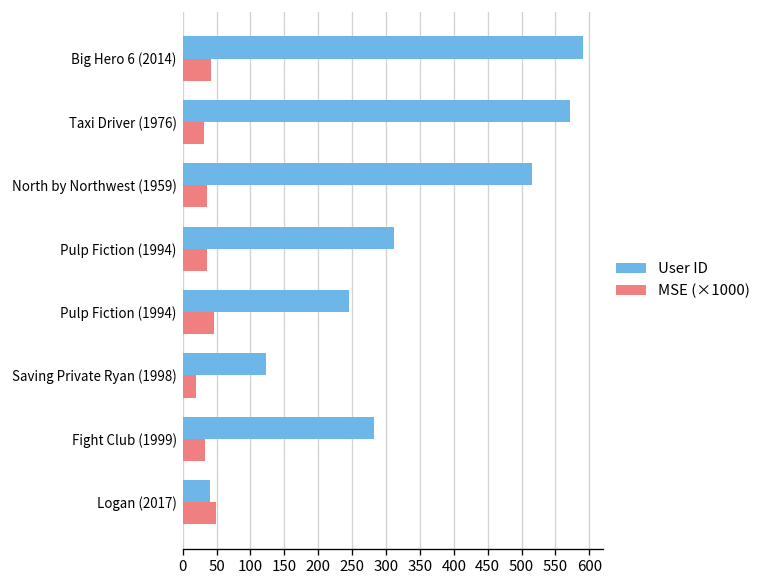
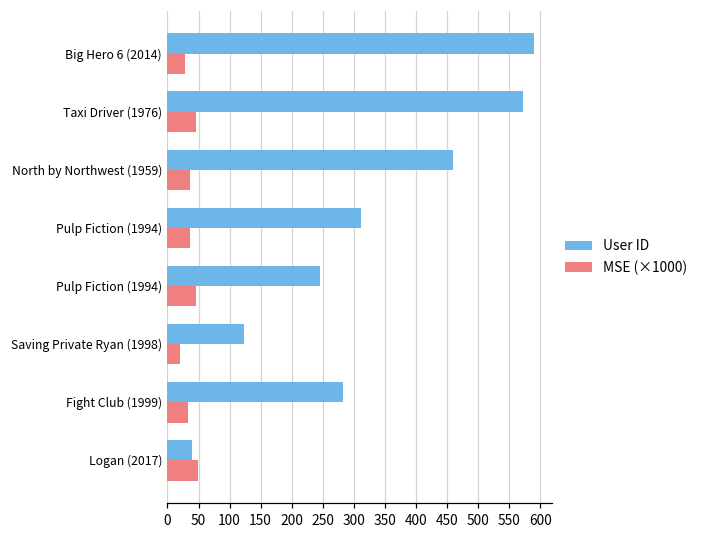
  {
    "User ID": {
      "Big Hero 6 (2014)": 590,
      "Taxi Driver (1976)": 570,
-     "North by Northwest (1959)": 520,
+     "North by Northwest (1959)": 460,
      "Saving Private Ryan (1998)": 120,
      "Fight Club (1999)": 280,
      "Logan (2017)": 40
    },
    "MSE (×1000)": {
-     "Big Hero 6 (2014)": 40,
-     "Taxi Driver (1976)": 30,
+     "Big Hero 6 (2014)": 30,
+     "Taxi Driver (1976)": 50,
      "North by Northwest (1959)": 40,
      "Saving Private Ryan (1998)": 20,
      "Fight Club (1999)": 30,
      "Logan (2017)": 50
    }
  }
